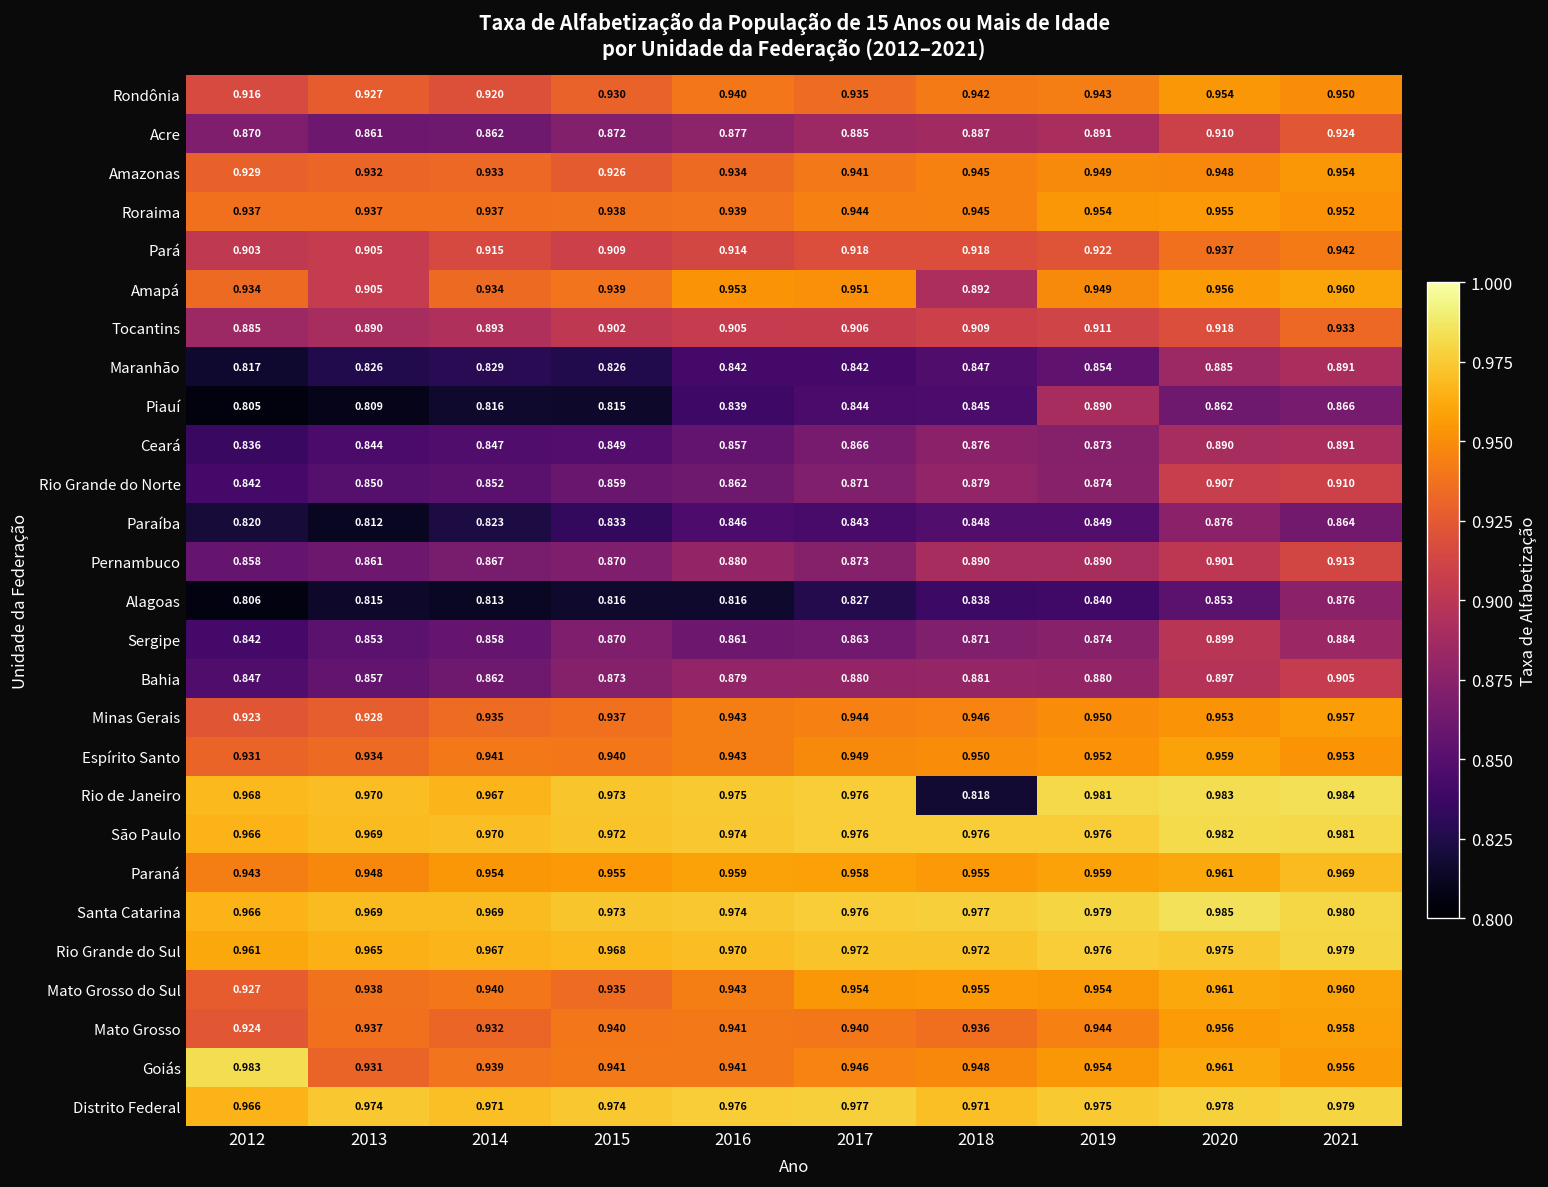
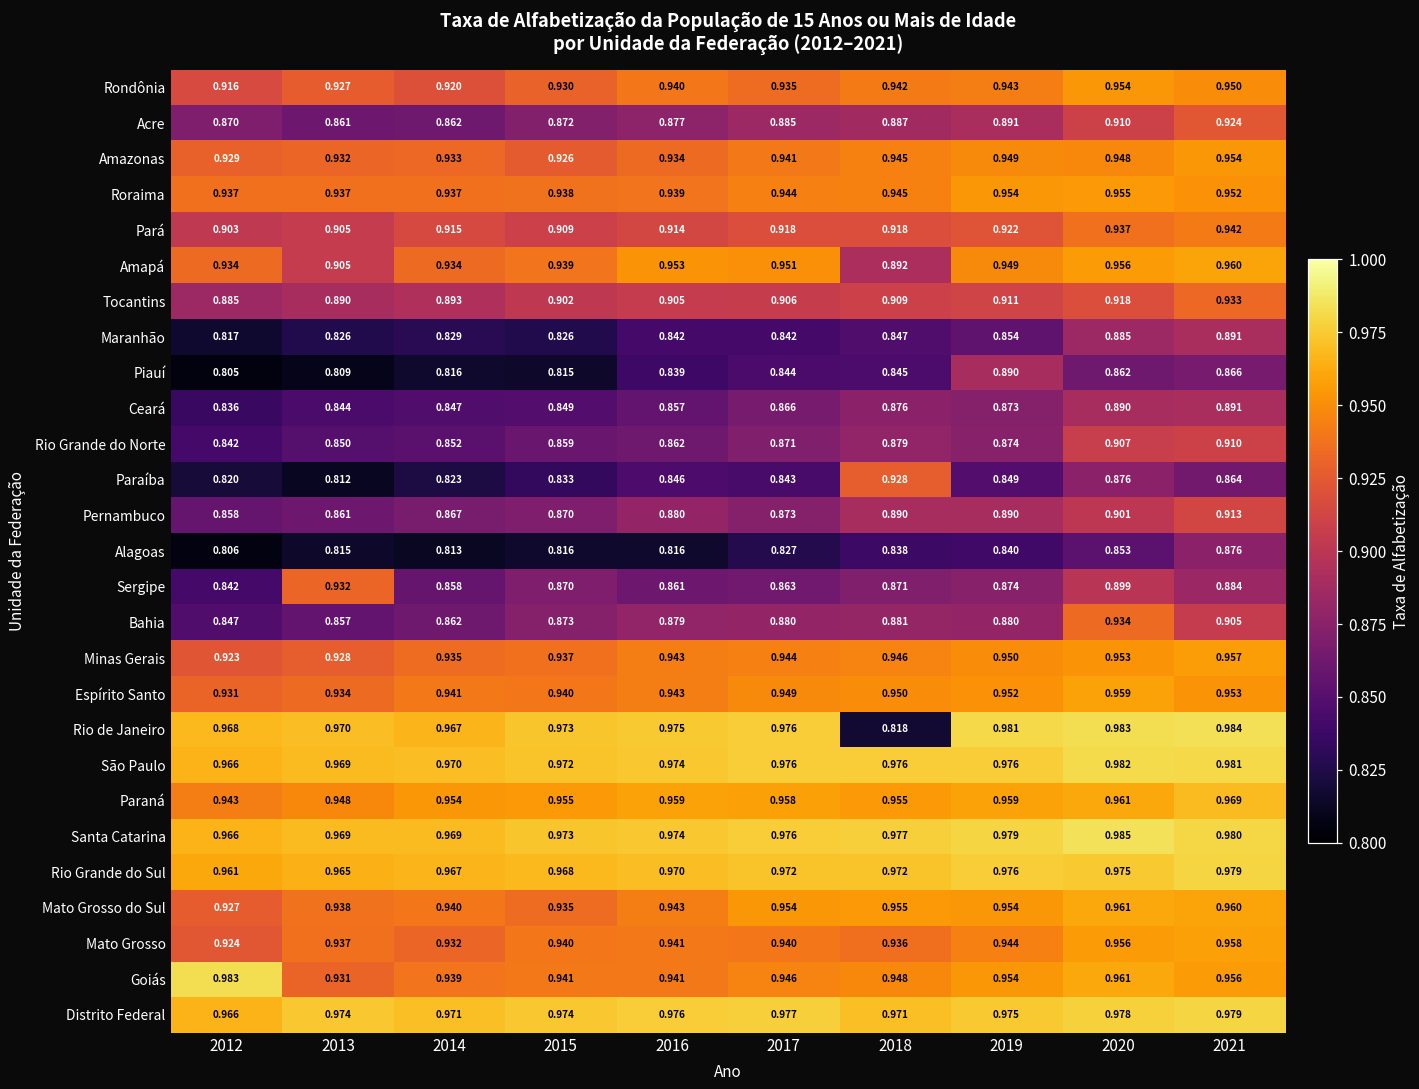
  {
    "Paraíba": {
      "2012": 0.820,
      "2013": 0.812,
      "2014": 0.823,
      "2015": 0.833,
      "2016": 0.846,
      "2017": 0.843,
-     "2018": 0.848,
+     "2018": 0.928,
      "2019": 0.849,
      "2020": 0.876,
      "2021": 0.864
    },
    "Sergipe": {
      "2012": 0.842,
-     "2013": 0.853,
+     "2013": 0.932,
      "2014": 0.858,
      "2015": 0.870,
      "2016": 0.861,
      "2017": 0.863,
      "2018": 0.871,
      "2019": 0.874,
      "2020": 0.899,
      "2021": 0.884
    },
    "Bahia": {
      "2012": 0.847,
      "2013": 0.857,
      "2014": 0.862,
      "2015": 0.873,
      "2016": 0.879,
      "2017": 0.880,
      "2018": 0.881,
      "2019": 0.880,
-     "2020": 0.897,
+     "2020": 0.934,
      "2021": 0.905
    }
  }
